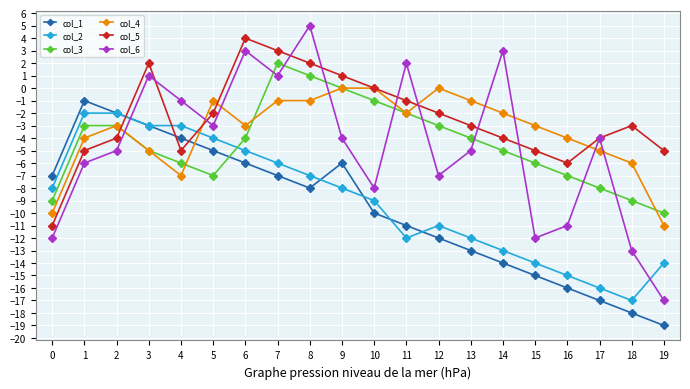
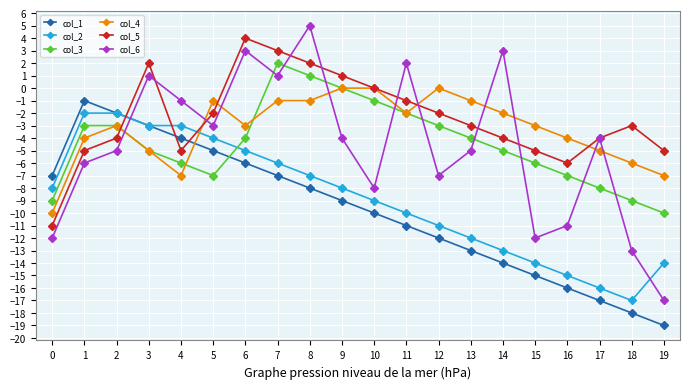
  {
    "col_1": {
      "0": -7,
      "1": -1,
      "4": -4,
      "5": -5,
      "6": -6,
      "7": -7,
      "8": -8,
-     "9": -6,
+     "9": -9,
      "10": -10,
      "11": -11,
      "12": -12,
      "13": -13,
      "14": -14,
      "15": -15,
      "16": -16,
      "17": -17,
      "18": -18,
      "19": -19
    },
    "col_2": {
      "0": -8,
      "1": -2,
      "4": -3,
      "5": -4,
      "6": -5,
      "7": -6,
      "8": -7,
      "9": -8,
      "10": -9,
-     "11": -12,
+     "11": -10,
      "12": -11,
      "13": -12,
      "14": -13,
      "15": -14,
      "16": -15,
      "17": -16,
      "18": -17,
      "19": -14
    },
    "col_3": {
      "0": -9,
      "1": -3,
      "4": -6,
      "5": -7,
      "6": -4,
      "7": 2,
      "8": 1,
      "10": -1,
      "12": -3,
      "13": -4,
      "14": -5,
      "15": -6,
      "16": -7,
      "17": -8,
      "18": -9,
      "19": -10
    },
    "col_4": {
      "0": -10,
      "1": -4,
      "4": -7,
      "5": -1,
      "6": -3,
      "7": -1,
      "8": -1,
      "12": 0,
      "13": -1,
      "14": -2,
      "15": -3,
      "16": -4,
      "17": -5,
      "18": -6,
-     "19": -11
+     "19": -7
    },
    "col_5": {
      "0": -11,
      "1": -5,
      "2": -4,
      "3": 2,
      "4": -5,
      "5": -2,
      "6": 4,
      "7": 3,
      "8": 2,
      "9": 1,
      "11": -1,
      "12": -2,
      "13": -3,
      "14": -4,
      "15": -5,
      "16": -6,
      "18": -3,
      "19": -5
    },
    "col_6": {
      "0": -12,
      "1": -6,
      "2": -5,
      "3": 1,
      "4": -1,
      "5": -3,
      "6": 3,
      "7": 1,
      "8": 5,
      "9": -4,
      "10": -8,
      "11": 2,
      "12": -7,
      "13": -5,
      "14": 3,
      "15": -12,
      "16": -11,
      "18": -13,
      "19": -17
    }
  }
